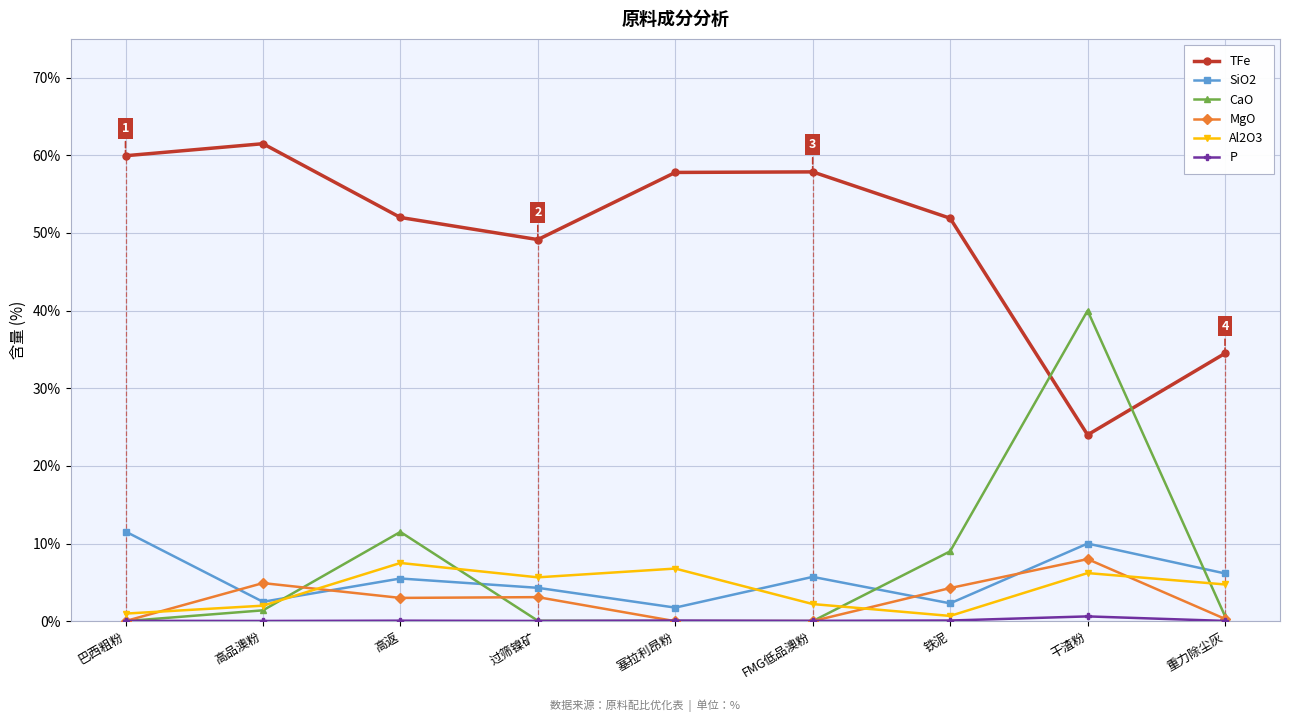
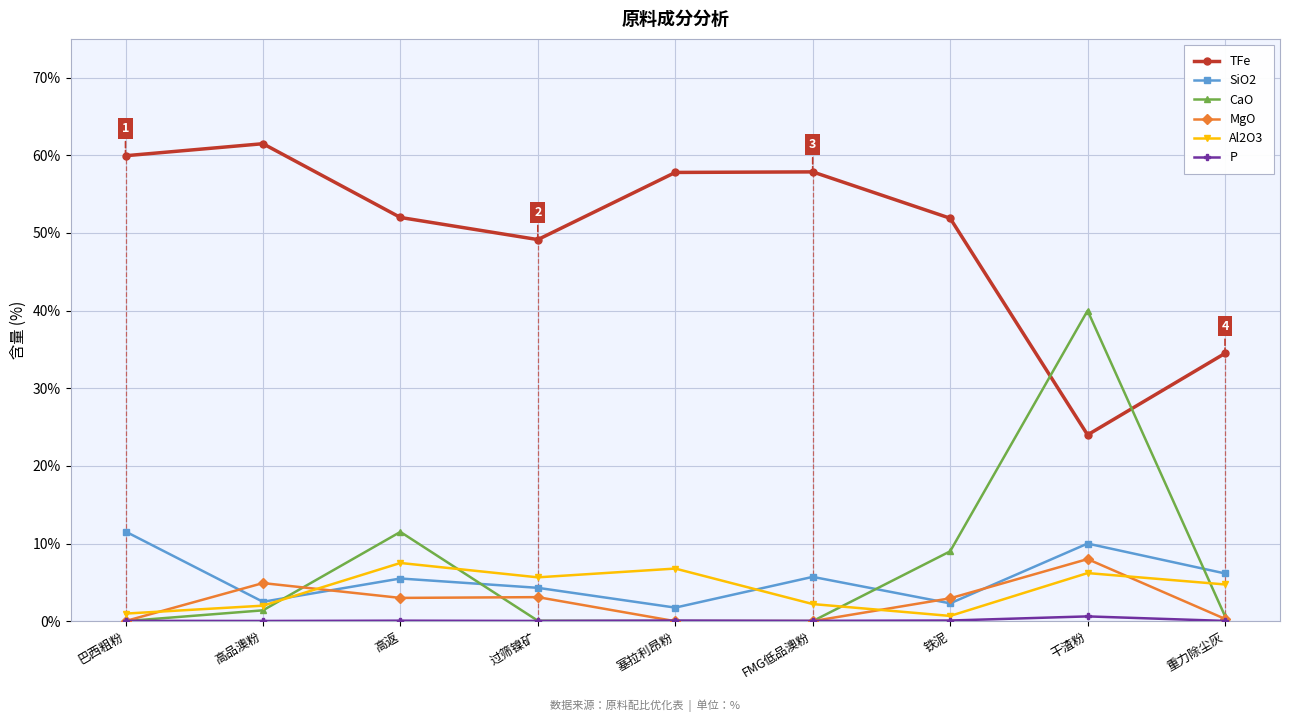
  {
    "SiO2": {
      "巴西粗粉": "12%",
      "高品澳粉": "3%",
      "高返": "6%",
      "过筛镍矿": "4%",
      "塞拉利昂粉": "2%",
      "FMG低品澳粉": "6%",
      "铁泥": "2%",
      "干渣粉": "10%",
      "重力除尘灰": "6%"
    },
    "CaO": {
      "高品澳粉": "1%",
      "高返": "12%",
      "铁泥": "9%",
      "干渣粉": "40%",
      "重力除尘灰": "1%"
    },
    "MgO": {
      "高品澳粉": "5%",
      "高返": "3%",
      "过筛镍矿": "3%",
-     "铁泥": "4%",
+     "铁泥": "3%",
      "干渣粉": "8%"
    },
    "Al2O3": {
      "巴西粗粉": "1%",
      "高品澳粉": "2%",
      "高返": "8%",
      "过筛镍矿": "6%",
      "塞拉利昂粉": "7%",
      "FMG低品澳粉": "2%",
      "铁泥": "1%",
      "干渣粉": "6%",
      "重力除尘灰": "5%"
    },
    "P": {
      "高品澳粉": "0%",
      "高返": "0%",
      "铁泥": "0%",
      "干渣粉": "1%"
    }
  }
